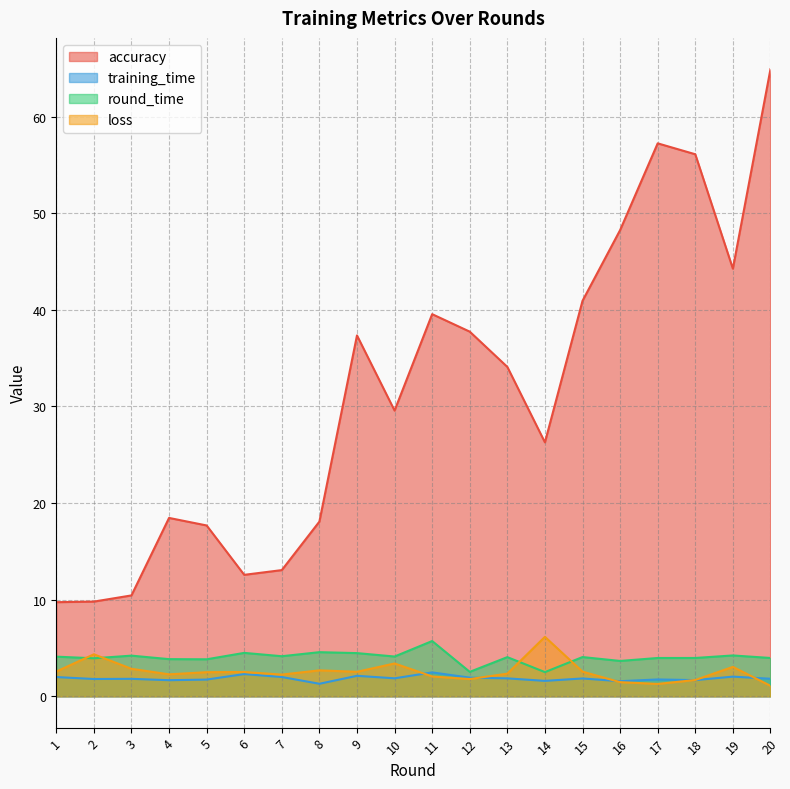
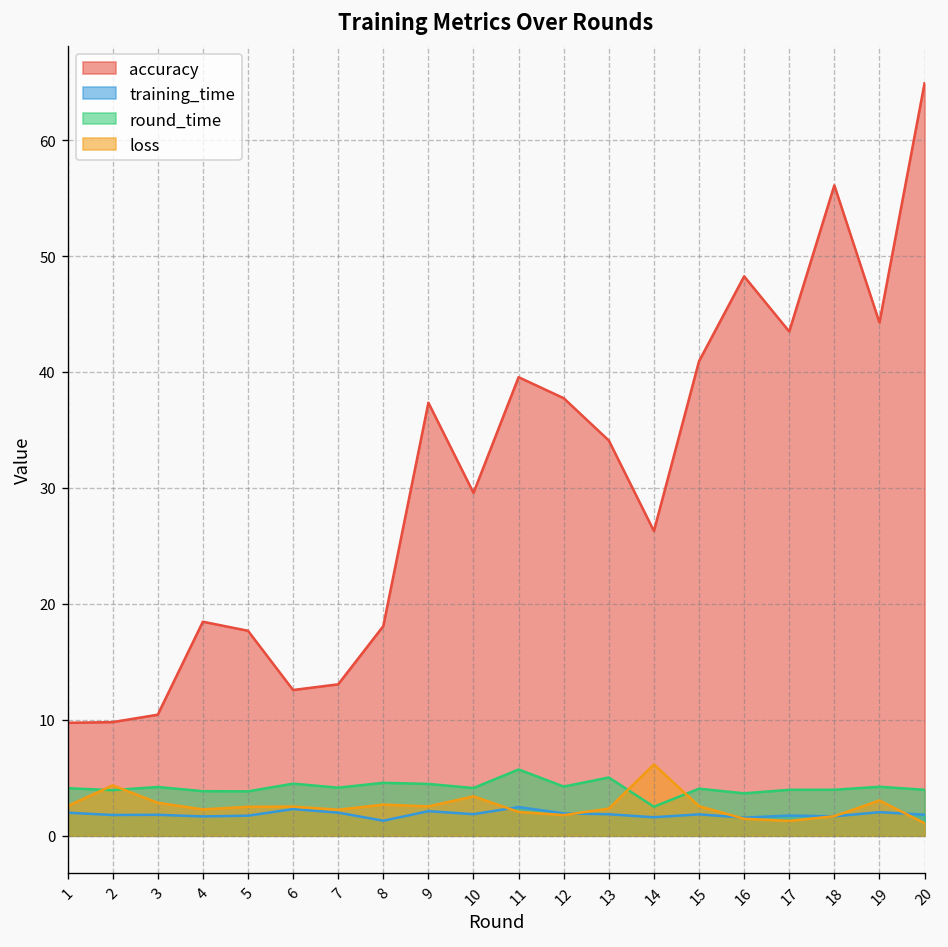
  {
    "accuracy": {
      "1": 10,
      "2": 10,
      "3": 10,
      "4": 18,
      "5": 18,
      "6": 13,
      "7": 13,
      "8": 18,
      "9": 37,
      "10": 30,
      "11": 40,
      "12": 38,
      "13": 34,
      "14": 26,
      "15": 41,
      "16": 48,
-     "17": 57,
+     "17": 43,
      "18": 56,
      "19": 44,
      "20": 65
    },
    "training_time": {
      "1": 2,
      "2": 2,
      "3": 2,
      "4": 2,
      "5": 2,
      "8": 1,
      "9": 2,
      "10": 2,
      "11": 2,
      "13": 2,
      "14": 2,
      "15": 2,
      "17": 2,
      "19": 2,
      "20": 2
    },
    "round_time": {
      "1": 4,
      "2": 4,
      "3": 4,
      "4": 4,
      "5": 4,
      "6": 4,
      "7": 4,
      "8": 5,
      "9": 4,
      "10": 4,
      "11": 6,
-     "12": 3,
-     "13": 4,
+     "12": 4,
+     "13": 5,
      "14": 3,
      "15": 4,
      "16": 4,
      "17": 4,
      "18": 4,
      "19": 4,
      "20": 4
    },
    "loss": {
      "1": 3,
      "2": 4,
      "3": 3,
      "4": 2,
      "5": 2,
      "8": 3,
      "9": 3,
      "10": 3,
      "11": 2,
      "13": 2,
      "14": 6,
      "15": 3,
      "17": 1,
      "19": 3,
      "20": 1
    }
  }
